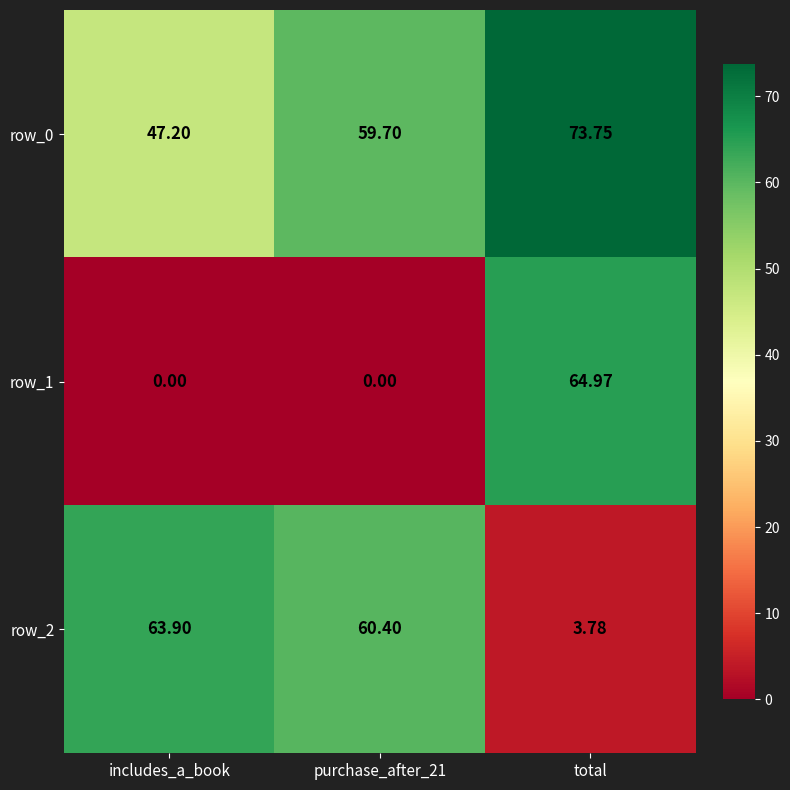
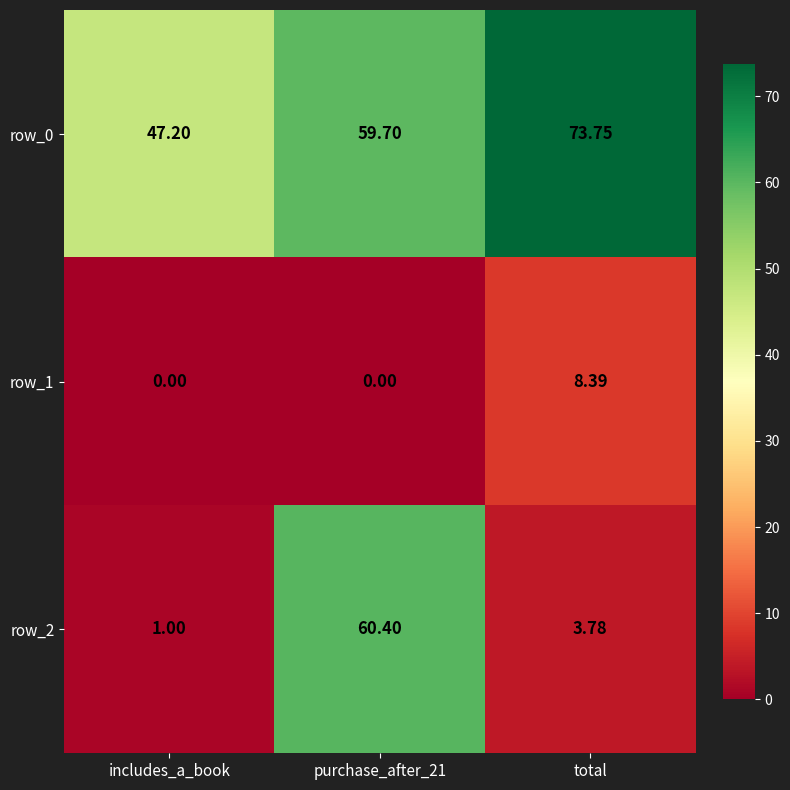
  {
    "row_0": {
      "includes_a_book": 47.20,
      "purchase_after_21": 59.70,
      "total": 73.75
    },
    "row_1": {
      "includes_a_book": 0.00,
      "purchase_after_21": 0.00,
-     "total": 64.97
+     "total": 8.39
    },
    "row_2": {
-     "includes_a_book": 63.90,
+     "includes_a_book": 1.00,
      "purchase_after_21": 60.40,
      "total": 3.78
    }
  }
